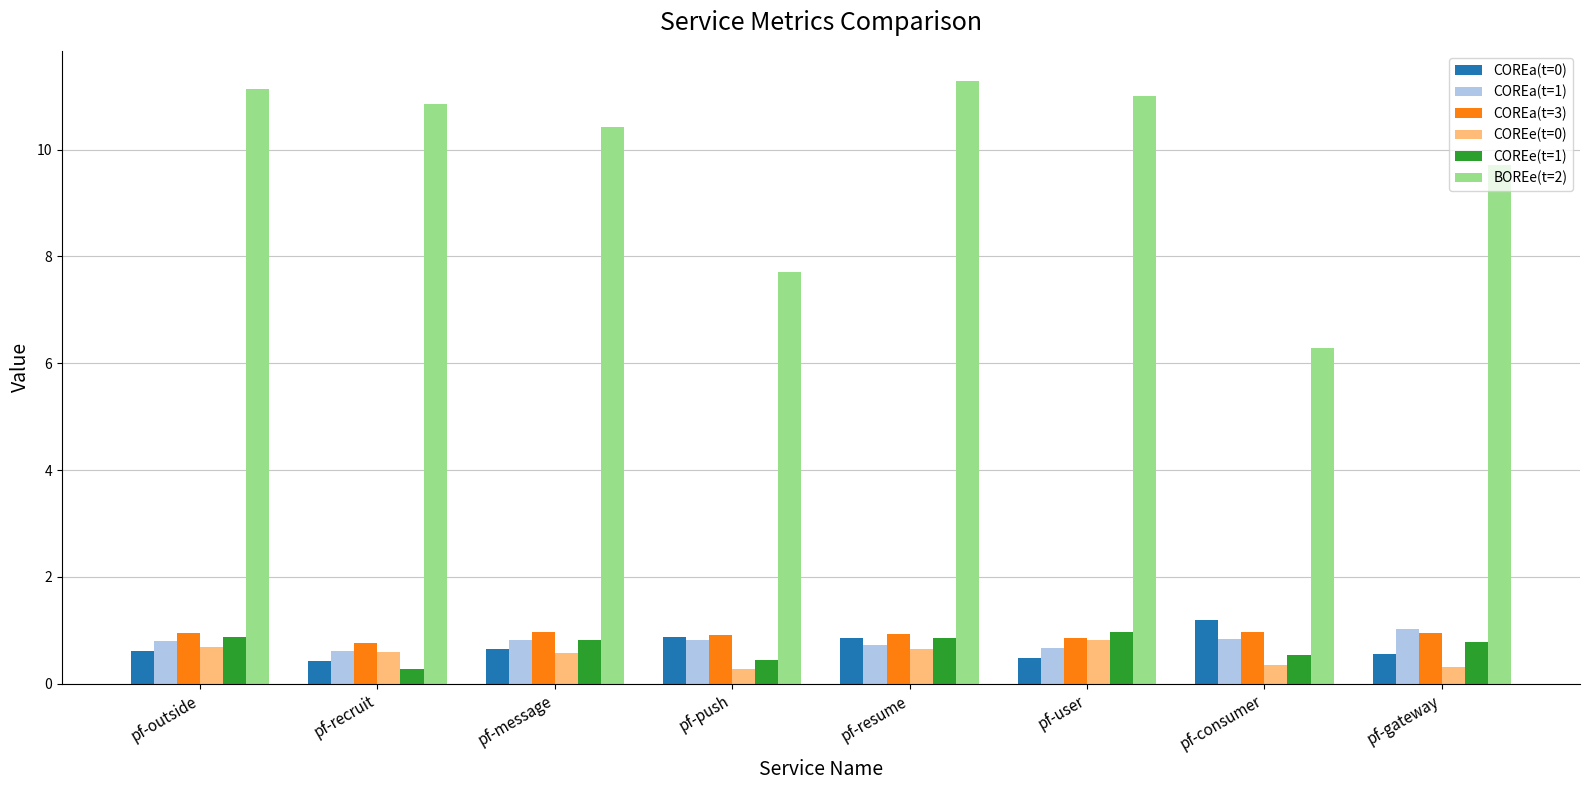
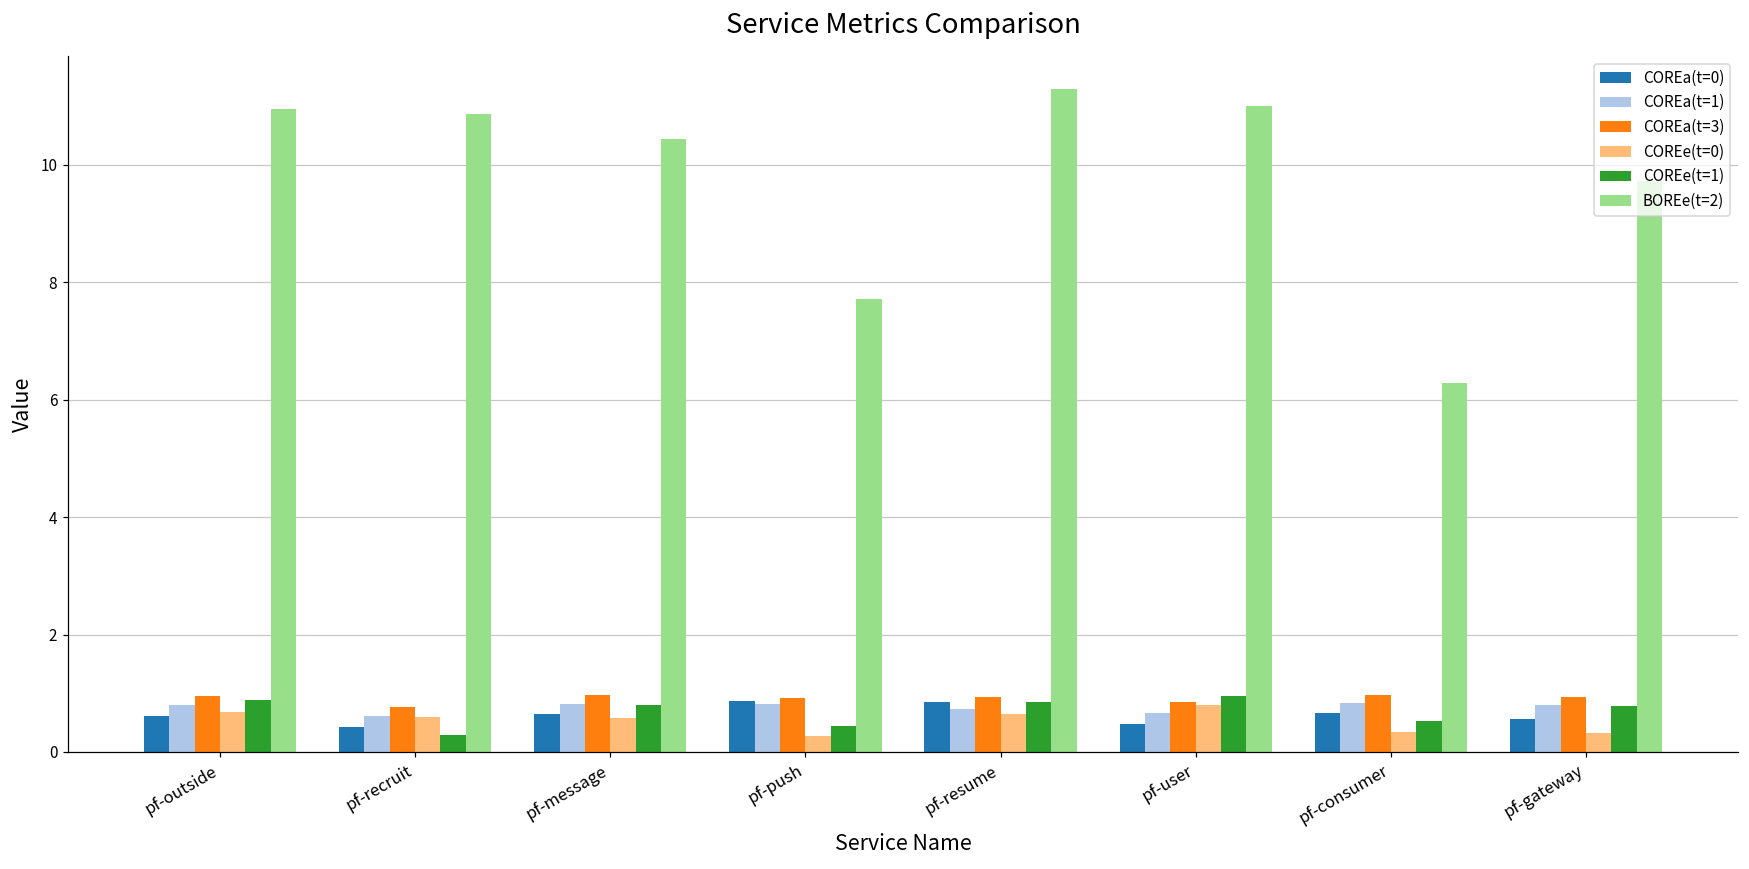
  {
    "COREa(t=0)": {
      "pf-outside": 0.6,
      "pf-recruit": 0.4,
      "pf-message": 0.6,
      "pf-push": 0.9,
      "pf-resume": 0.8,
      "pf-user": 0.5,
-     "pf-consumer": 1.2,
+     "pf-consumer": 0.7,
      "pf-gateway": 0.6
    },
    "COREa(t=1)": {
      "pf-outside": 0.8,
      "pf-recruit": 0.6,
      "pf-message": 0.8,
      "pf-push": 0.8,
      "pf-resume": 0.7,
      "pf-user": 0.7,
      "pf-consumer": 0.8,
-     "pf-gateway": 1.0
+     "pf-gateway": 0.8
    },
    "COREa(t=3)": {
      "pf-outside": 0.9,
      "pf-recruit": 0.8,
      "pf-message": 1.0,
      "pf-push": 0.9,
      "pf-resume": 0.9,
      "pf-user": 0.9,
      "pf-consumer": 1.0,
      "pf-gateway": 0.9
    },
    "COREe(t=0)": {
      "pf-outside": 0.7,
      "pf-recruit": 0.6,
      "pf-message": 0.6,
      "pf-push": 0.3,
      "pf-resume": 0.6,
      "pf-user": 0.8,
      "pf-consumer": 0.3,
      "pf-gateway": 0.3
    },
    "COREe(t=1)": {
      "pf-outside": 0.9,
      "pf-recruit": 0.3,
      "pf-message": 0.8,
      "pf-push": 0.5,
      "pf-resume": 0.8,
      "pf-user": 1.0,
      "pf-consumer": 0.5,
      "pf-gateway": 0.8
    },
    "BOREe(t=2)": {
-     "pf-outside": 11.1,
+     "pf-outside": 10.9,
      "pf-recruit": 10.9,
      "pf-message": 10.4,
      "pf-push": 7.7,
      "pf-resume": 11.3,
      "pf-user": 11.0,
      "pf-consumer": 6.3
    }
  }
